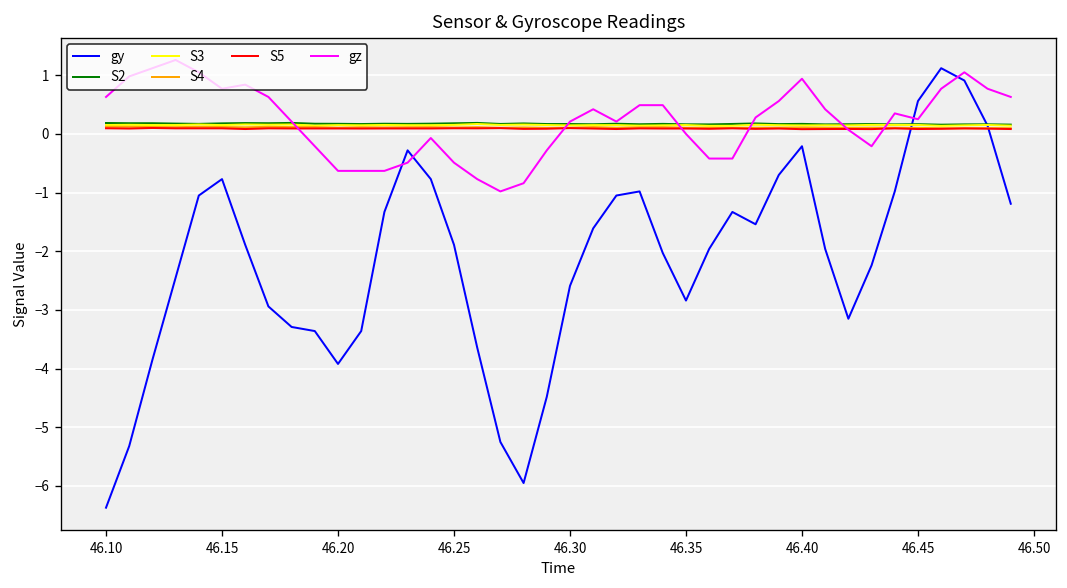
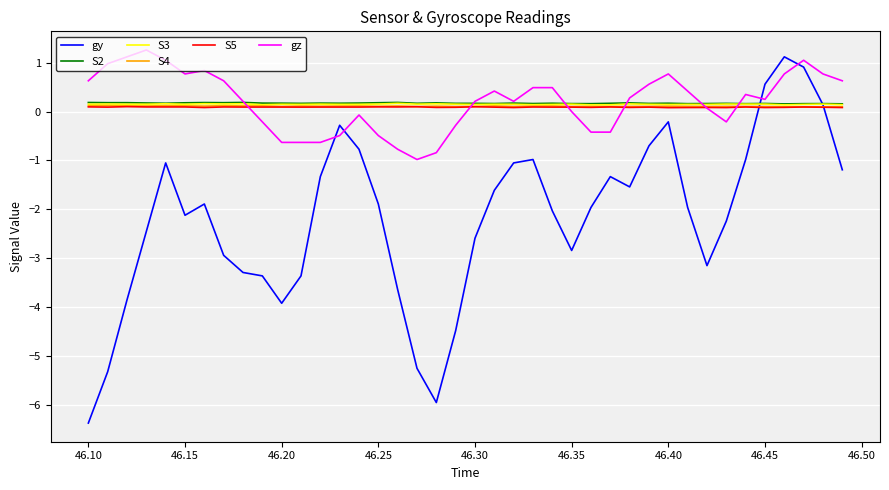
  {
    "gy": {
      "46.10": -6.4,
-     "46.15": -0.8,
+     "46.15": -2.1,
      "46.20": -3.9,
      "46.25": -1.9,
      "46.30": -2.6,
      "46.35": -2.8,
      "46.40": -0.2,
      "46.45": 0.6
    },
    "gz": {
      "46.10": 0.6,
      "46.15": 0.8,
      "46.20": -0.6,
      "46.25": -0.5,
      "46.35": 0.0,
-     "46.40": 0.9,
+     "46.40": 0.8,
      "46.45": 0.3
    }
  }
